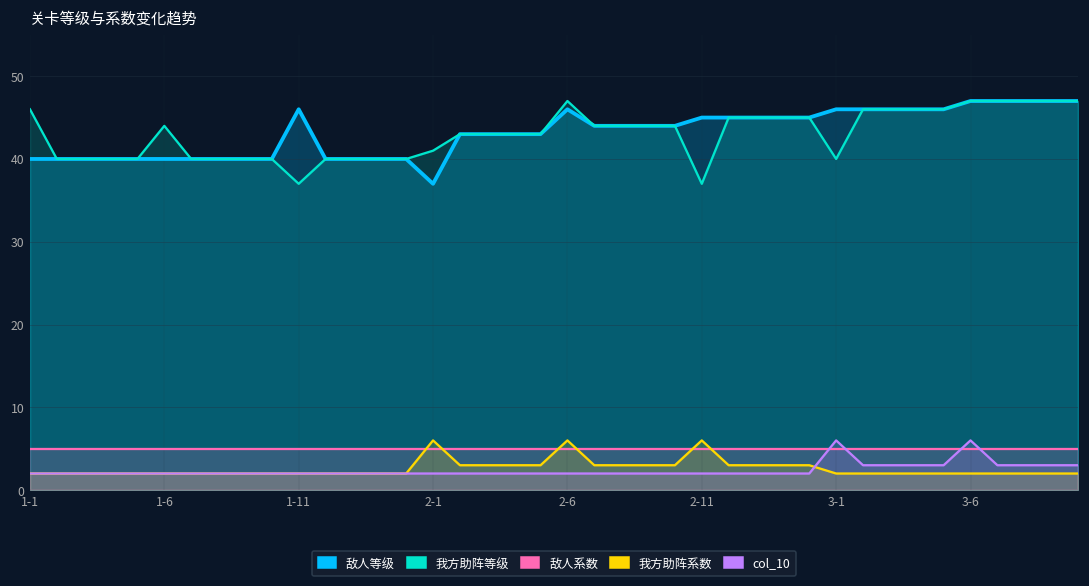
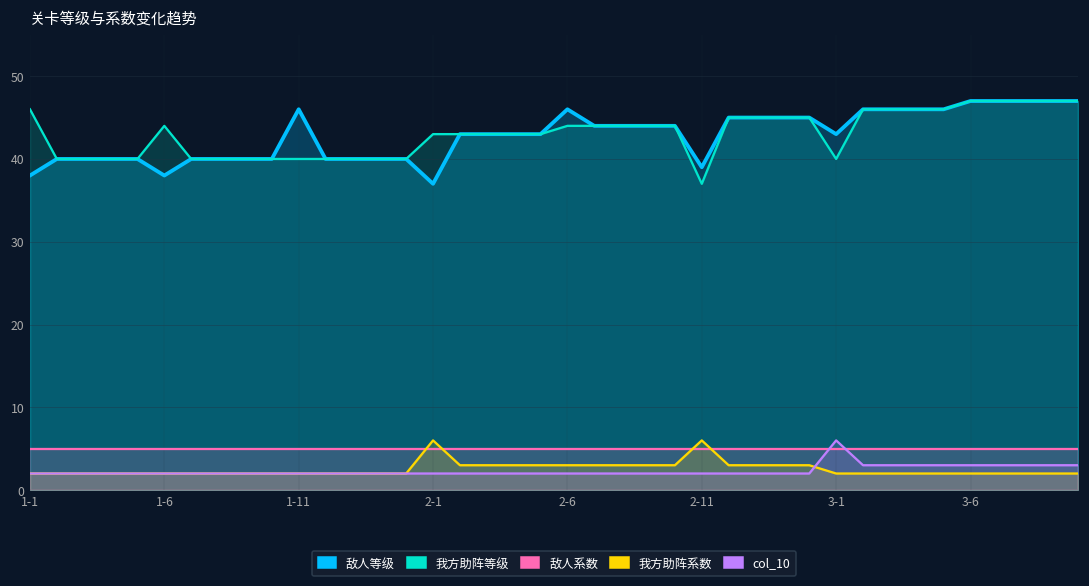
  {
    "敌人等级": {
-     "1-1": 40,
-     "1-6": 40,
+     "1-1": 38,
+     "1-6": 38,
      "1-11": 46,
      "2-1": 37,
      "2-6": 46,
-     "2-11": 45,
-     "3-1": 46
+     "2-11": 39,
+     "3-1": 43
    },
    "我方助阵等级": {
      "1-1": 46,
      "1-6": 44,
-     "1-11": 37,
-     "2-1": 41,
-     "2-6": 47,
+     "1-11": 40,
+     "2-1": 43,
+     "2-6": 44,
      "2-11": 37,
      "3-1": 40
    },
    "敌人系数": {
      "1-1": 5,
      "1-6": 5,
      "1-11": 5,
      "2-1": 5,
      "2-6": 5,
      "2-11": 5,
      "3-1": 5,
      "3-6": 5
    },
    "我方助阵系数": {
      "2-1": 6,
-     "2-6": 6,
+     "2-6": 3,
      "2-11": 6,
      "3-1": 2,
      "3-6": 2
    },
    "col_10": {
      "2-1": 2,
      "2-6": 2,
      "2-11": 2,
      "3-1": 6,
-     "3-6": 6
+     "3-6": 3
    }
  }
